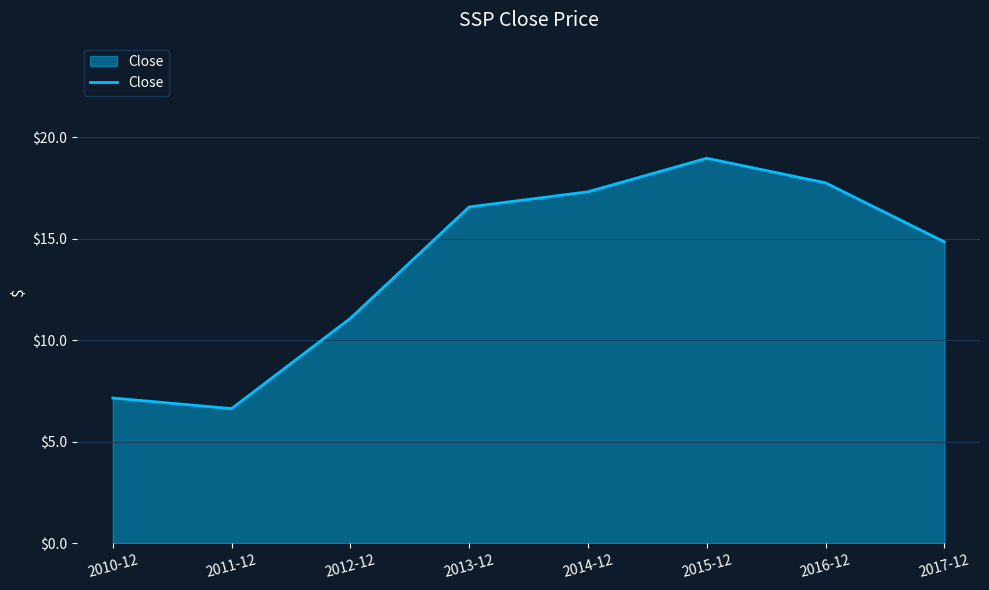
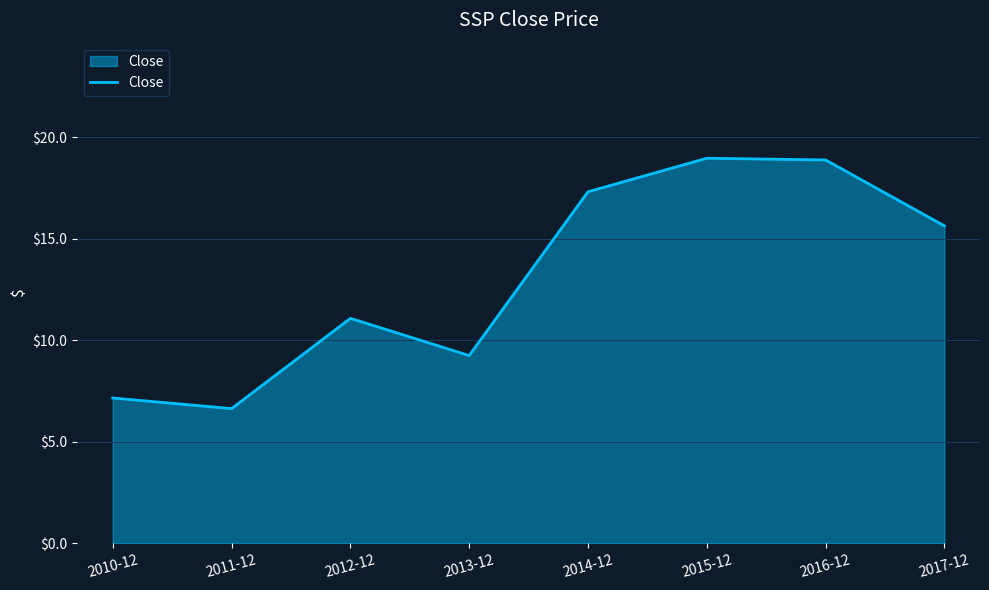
  {
    "2010-12": "$7.2",
    "2011-12": "$6.6",
    "2012-12": "$11.1",
-   "2013-12": "$16.6",
+   "2013-12": "$9.3",
    "2014-12": "$17.3",
    "2015-12": "$19.0",
-   "2016-12": "$17.8",
-   "2017-12": "$14.9"
+   "2016-12": "$18.9",
+   "2017-12": "$15.6"
  }
